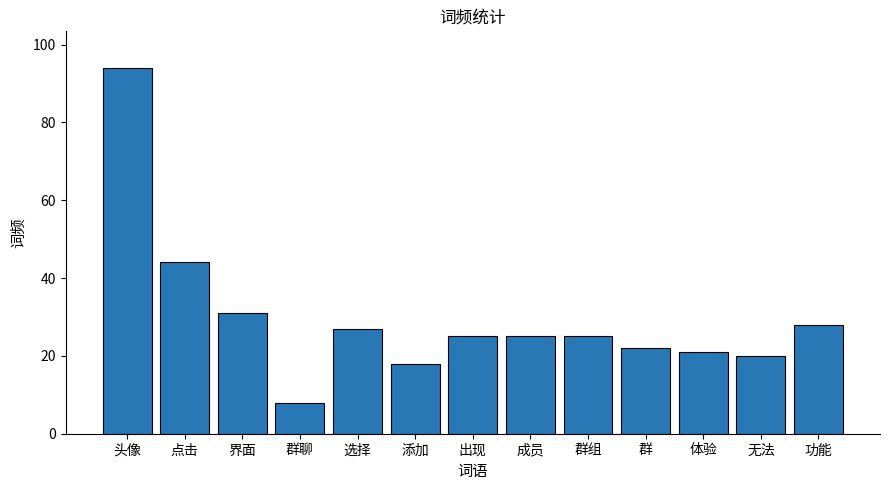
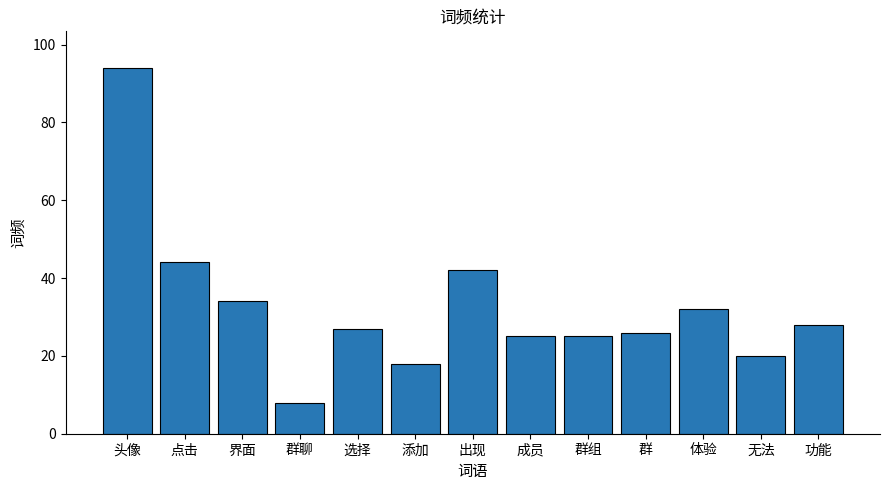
  {
    "头像": 94,
    "点击": 44,
-   "界面": 31,
+   "界面": 34,
    "群聊": 8,
    "选择": 27,
    "添加": 18,
-   "出现": 25,
+   "出现": 42,
    "成员": 25,
    "群组": 25,
-   "群": 22,
-   "体验": 21,
+   "群": 26,
+   "体验": 32,
    "无法": 20,
    "功能": 28
  }
